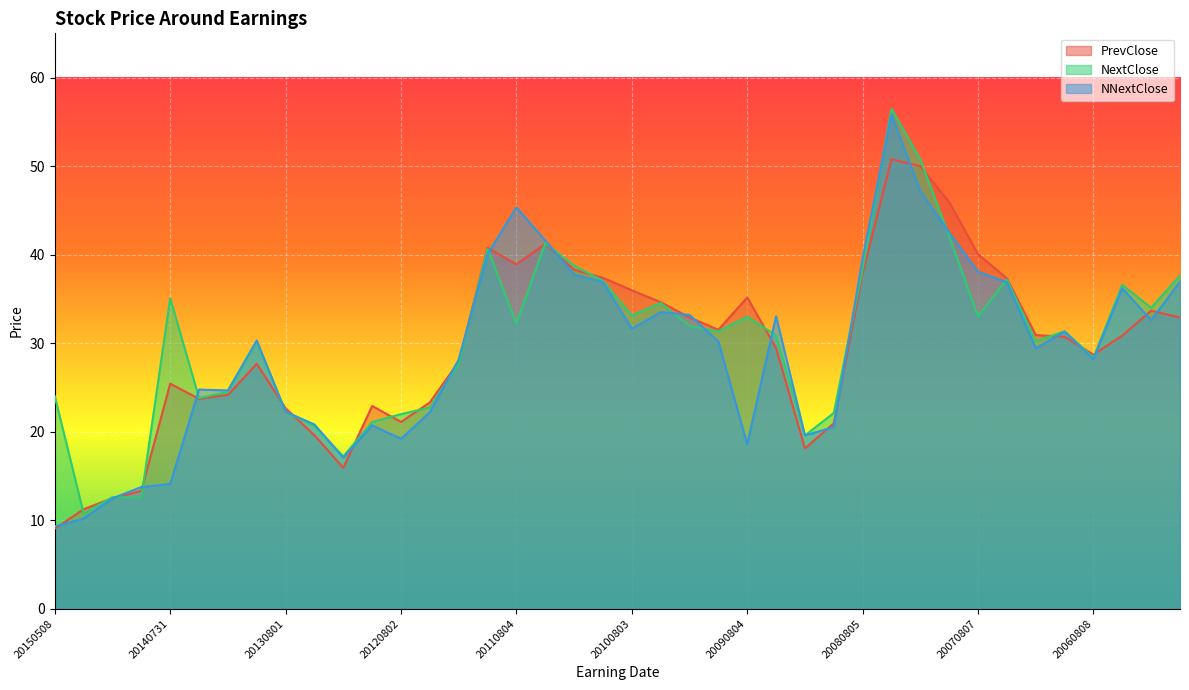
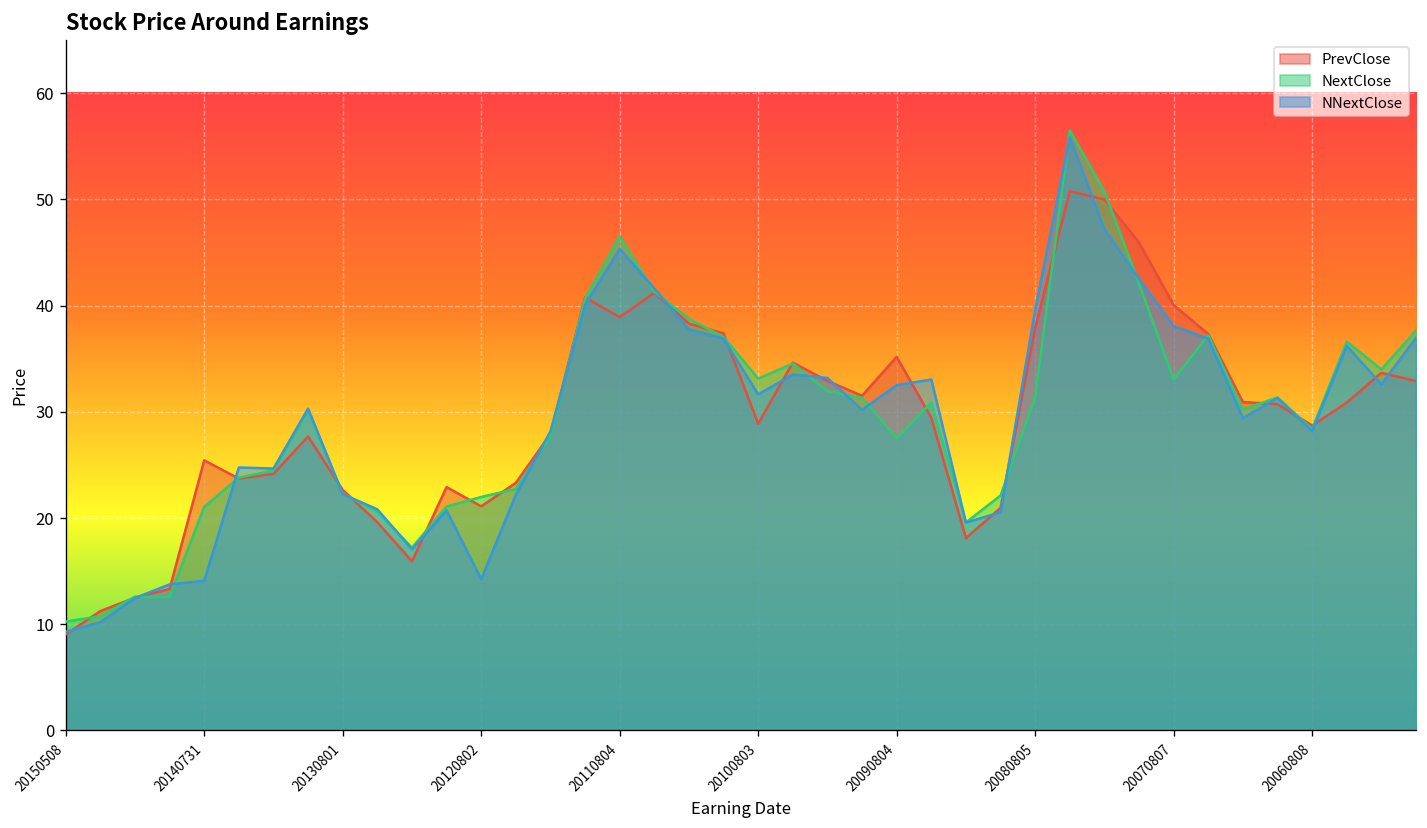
  {
    "PrevClose": {
      "20140731": 25,
      "20130801": 23,
      "20120802": 21,
      "20110804": 39,
-     "20100803": 36,
+     "20100803": 29,
      "20090804": 35,
      "20080805": 38,
      "20070807": 40,
      "20060808": 29
    },
    "NextClose": {
-     "20150508": 24,
-     "20140731": 35,
+     "20150508": 10,
+     "20140731": 21,
      "20120802": 22,
-     "20110804": 32,
+     "20110804": 47,
      "20100803": 33,
-     "20090804": 33,
-     "20080805": 38,
+     "20090804": 28,
+     "20080805": 31,
      "20070807": 33
    },
    "NNextClose": {
      "20140731": 14,
-     "20120802": 19,
+     "20120802": 14,
      "20110804": 45,
      "20100803": 32,
-     "20090804": 19,
+     "20090804": 33,
      "20080805": 40,
      "20070807": 38
    }
  }
